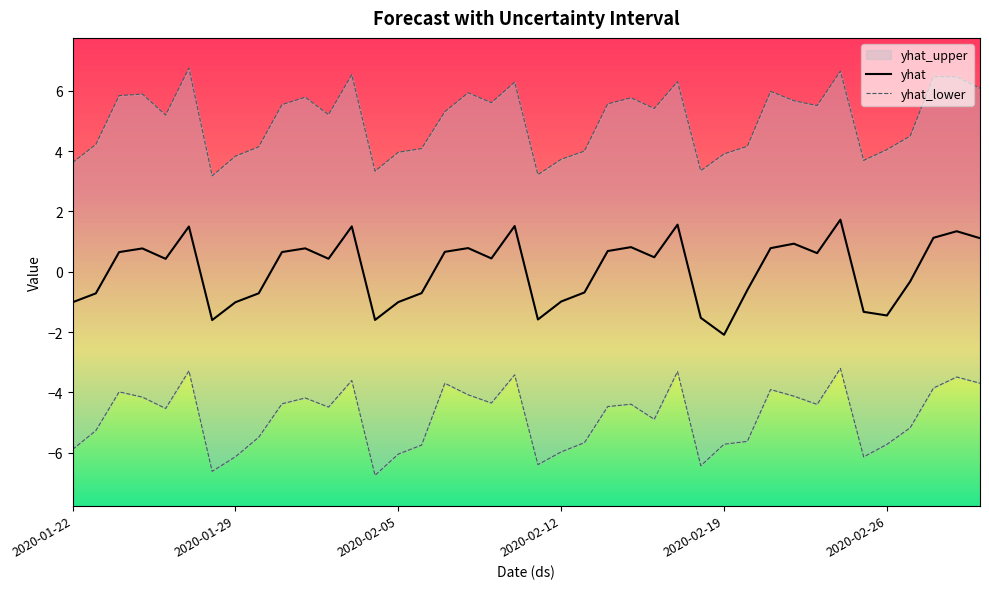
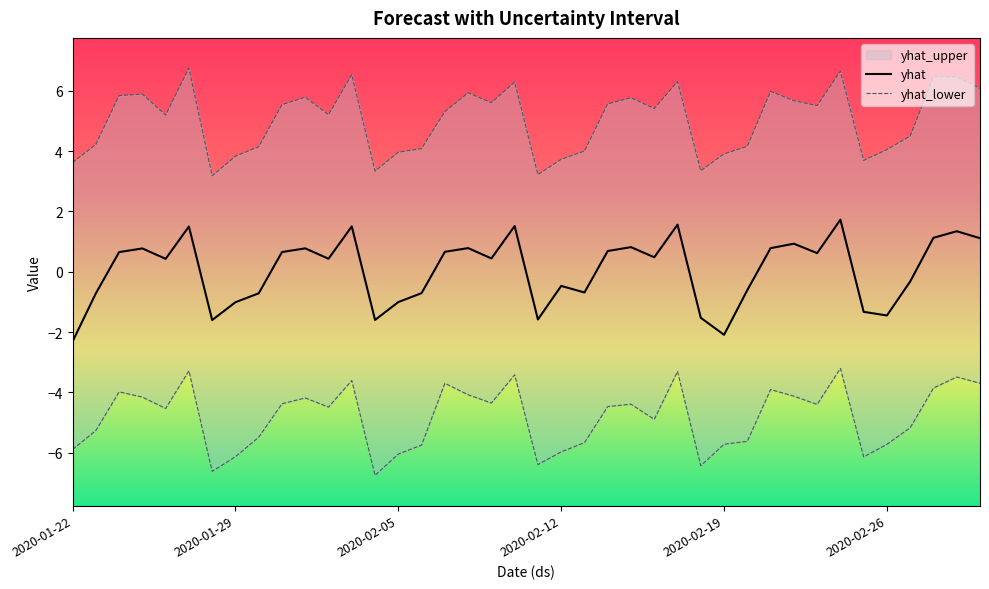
  {
    "yhat": {
-     "2020-01-22": -1.0,
+     "2020-01-22": -2.3,
      "2020-01-29": -1.0,
      "2020-02-05": -1.0,
-     "2020-02-12": -1.0,
+     "2020-02-12": -0.5,
      "2020-02-19": -2.1,
      "2020-02-26": -1.5
    }
  }
